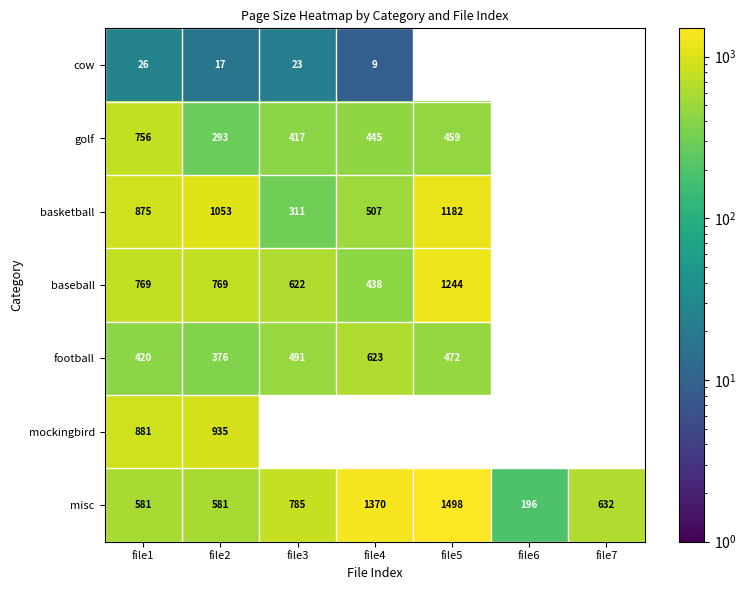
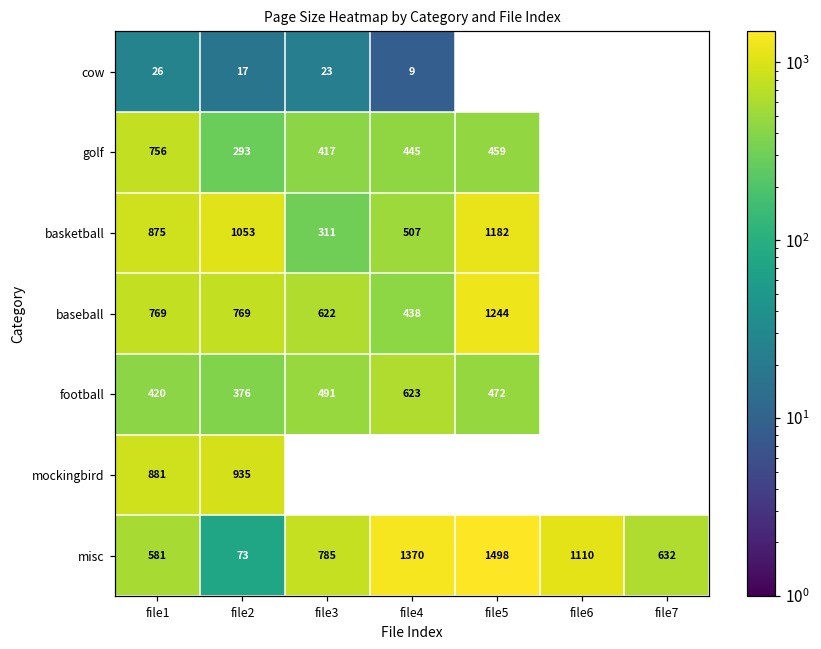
  {
    "cow": {
      "file1": 26,
      "file2": 17,
      "file3": 23,
      "file4": 9
    },
    "golf": {
      "file1": 756,
      "file2": 293,
      "file3": 417,
      "file4": 445,
      "file5": 459
    },
    "basketball": {
      "file1": 875,
      "file2": 1053,
      "file3": 311,
      "file4": 507,
      "file5": 1182
    },
    "baseball": {
      "file1": 769,
      "file2": 769,
      "file3": 622,
      "file4": 438,
      "file5": 1244
    },
    "football": {
      "file1": 420,
      "file2": 376,
      "file3": 491,
      "file4": 623,
      "file5": 472
    },
    "mockingbird": {
      "file1": 881,
      "file2": 935
    },
    "misc": {
      "file1": 581,
-     "file2": 581,
+     "file2": 73,
      "file3": 785,
      "file4": 1370,
      "file5": 1498,
-     "file6": 196,
+     "file6": 1110,
      "file7": 632
    }
  }
